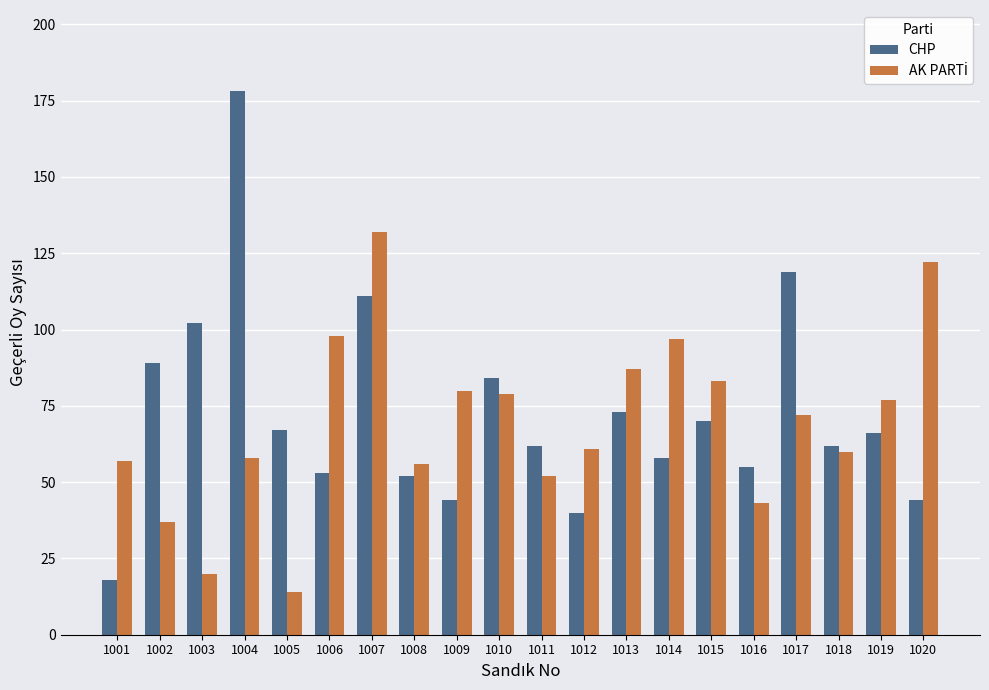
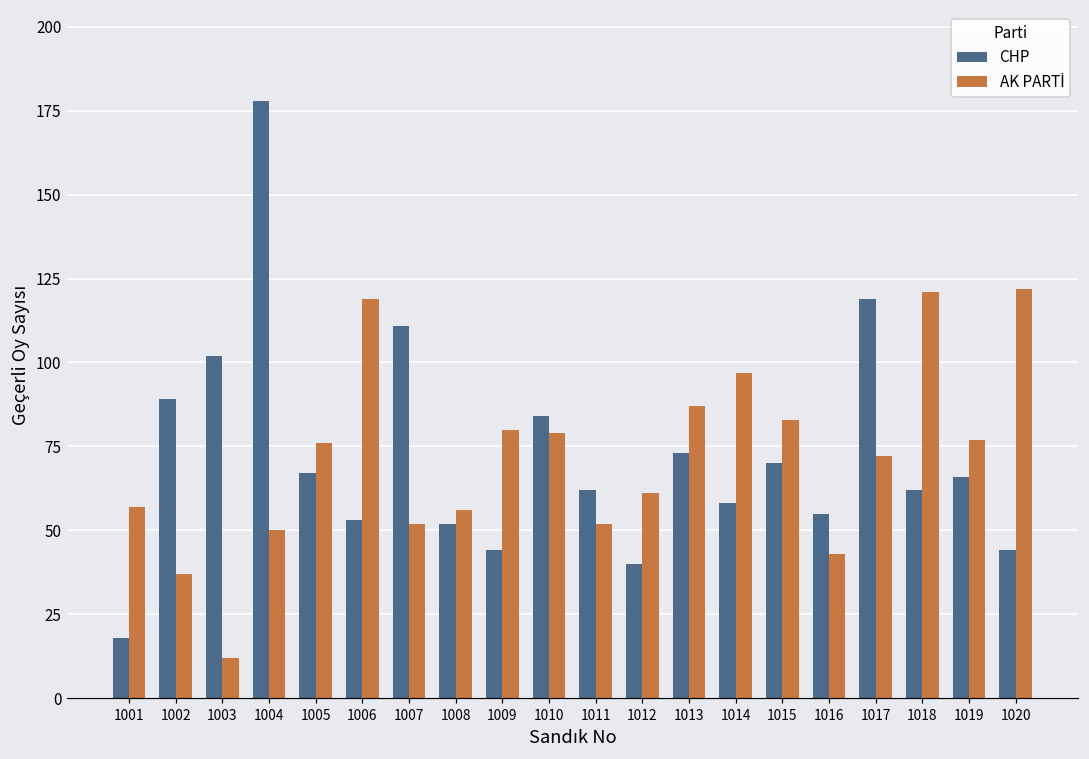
  {
    "CHP": {
      "1001": 18,
      "1002": 89,
      "1003": 102,
      "1004": 178,
      "1005": 67,
      "1006": 53,
      "1007": 111,
      "1008": 52,
      "1009": 44,
      "1010": 84,
      "1011": 62,
      "1012": 40,
      "1013": 73,
      "1014": 58,
      "1015": 70,
      "1016": 55,
      "1017": 119,
      "1018": 62,
      "1019": 66,
      "1020": 44
    },
    "AK PARTİ": {
      "1001": 57,
      "1002": 37,
-     "1003": 20,
-     "1004": 58,
-     "1005": 14,
-     "1006": 98,
-     "1007": 132,
+     "1003": 12,
+     "1004": 50,
+     "1005": 76,
+     "1006": 119,
+     "1007": 52,
      "1008": 56,
      "1009": 80,
      "1010": 79,
      "1011": 52,
      "1012": 61,
      "1013": 87,
      "1014": 97,
      "1015": 83,
      "1016": 43,
      "1017": 72,
-     "1018": 60,
+     "1018": 121,
      "1019": 77,
      "1020": 122
    }
  }
